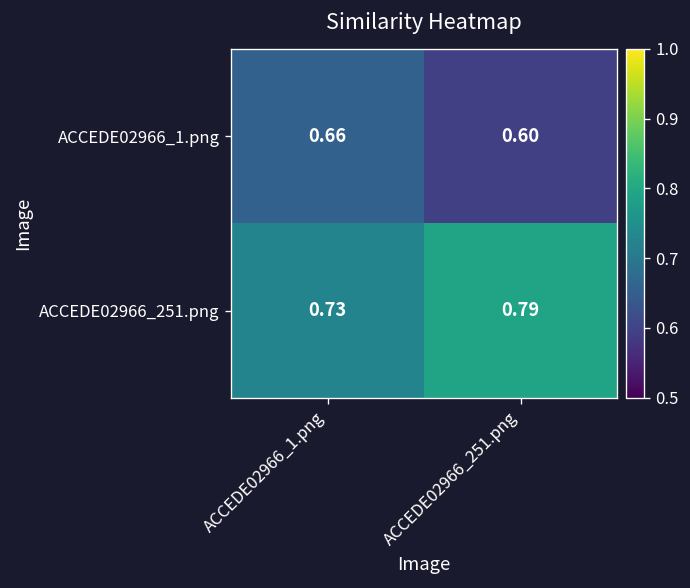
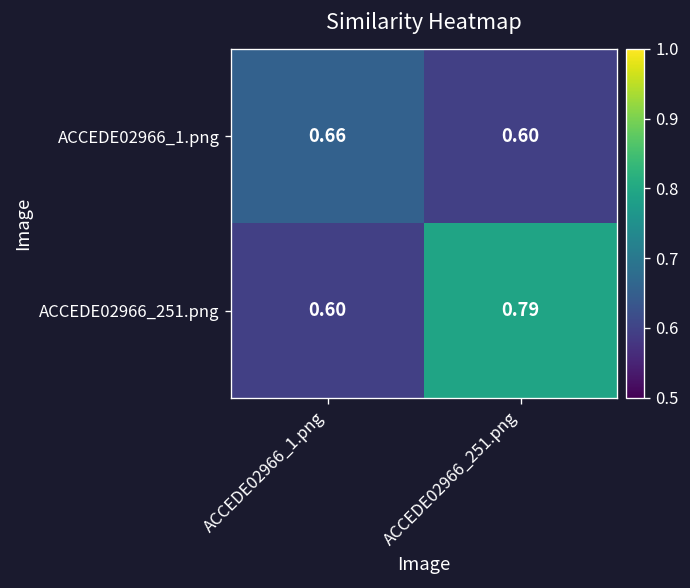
  {
    "ACCEDE02966_1.png": {
      "ACCEDE02966_1.png": 0.66,
      "ACCEDE02966_251.png": 0.60
    },
    "ACCEDE02966_251.png": {
-     "ACCEDE02966_1.png": 0.73,
+     "ACCEDE02966_1.png": 0.60,
      "ACCEDE02966_251.png": 0.79
    }
  }
